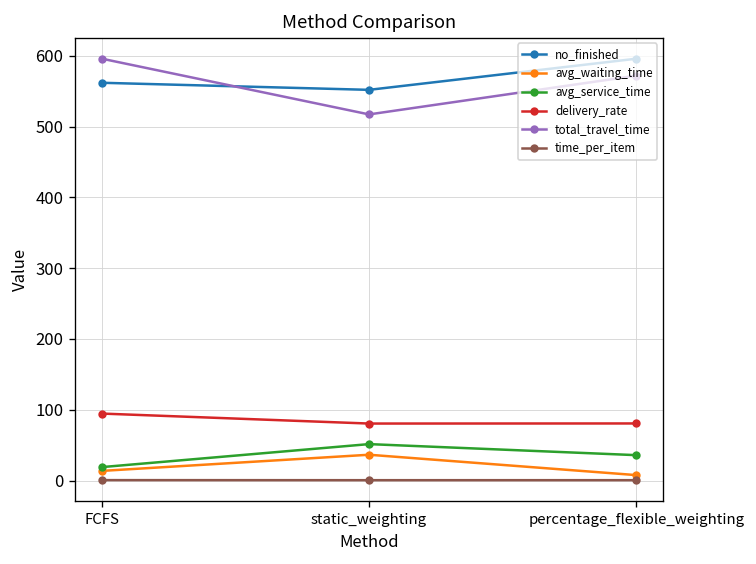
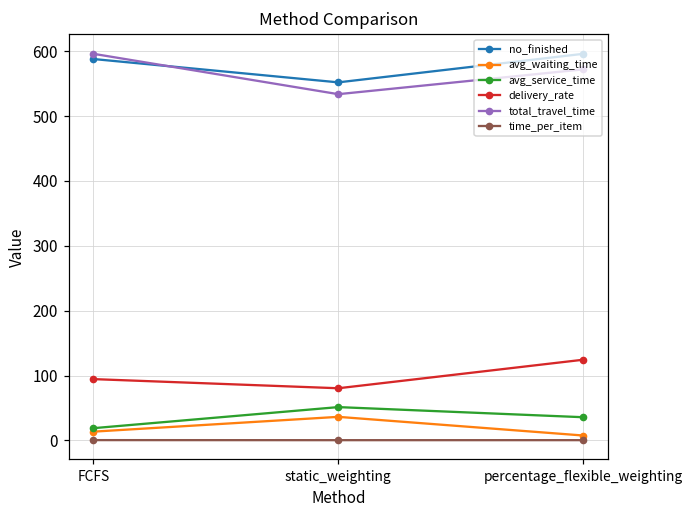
  {
    "no_finished": {
-     "FCFS": 560,
+     "FCFS": 590,
      "static_weighting": 550
    },
    "avg_waiting_time": {
      "FCFS": 10,
      "static_weighting": 40,
      "percentage_flexible_weighting": 10
    },
    "avg_service_time": {
      "FCFS": 20,
      "static_weighting": 50,
      "percentage_flexible_weighting": 40
    },
    "delivery_rate": {
      "FCFS": 90,
      "static_weighting": 80,
-     "percentage_flexible_weighting": 80
+     "percentage_flexible_weighting": 120
    },
    "total_travel_time": {
      "FCFS": 600,
-     "static_weighting": 520
+     "static_weighting": 530
    },
    "time_per_item": {
      "FCFS": 0,
      "static_weighting": 0,
      "percentage_flexible_weighting": 0
    }
  }
